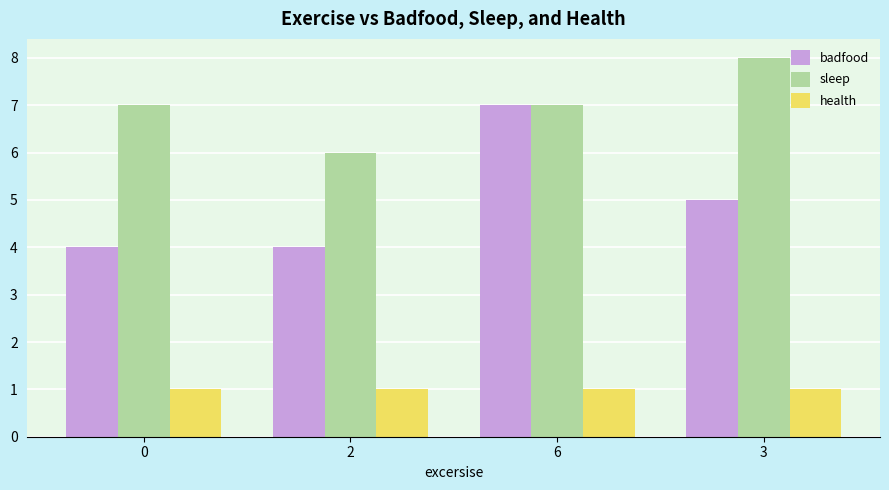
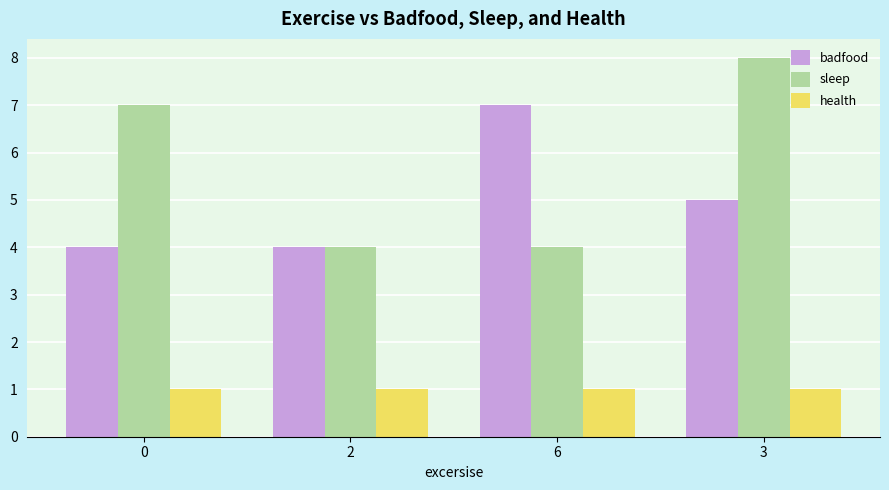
  {
    "badfood": {
      "0": 4,
      "2": 4,
      "6": 7,
      "3": 5
    },
    "sleep": {
      "0": 7,
-     "2": 6,
-     "6": 7,
+     "2": 4,
+     "6": 4,
      "3": 8
    },
    "health": {
      "0": 1,
      "2": 1,
      "6": 1,
      "3": 1
    }
  }
